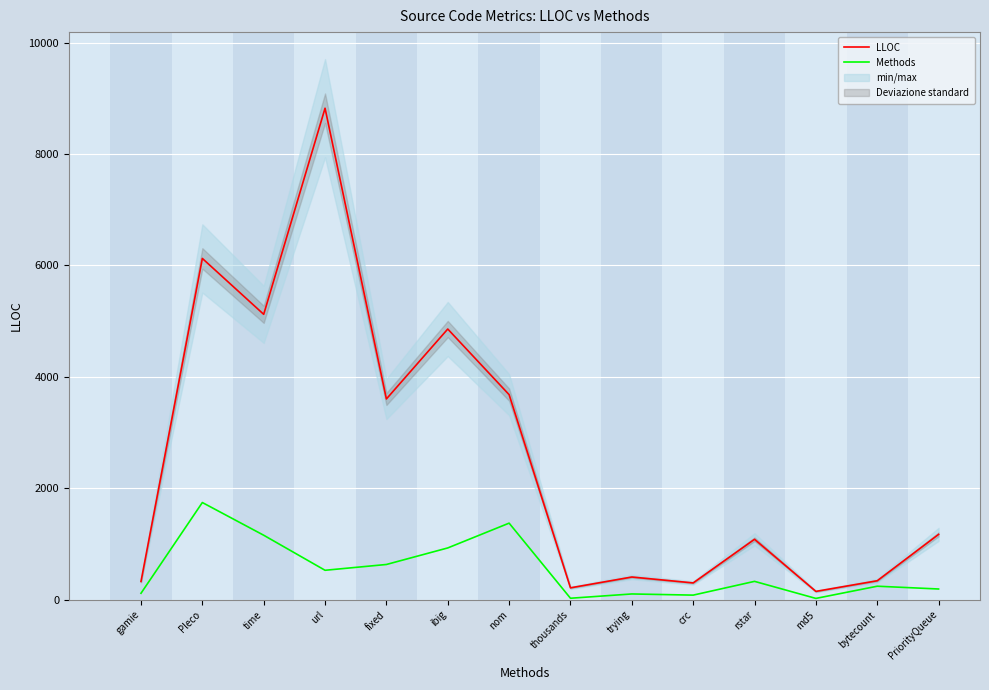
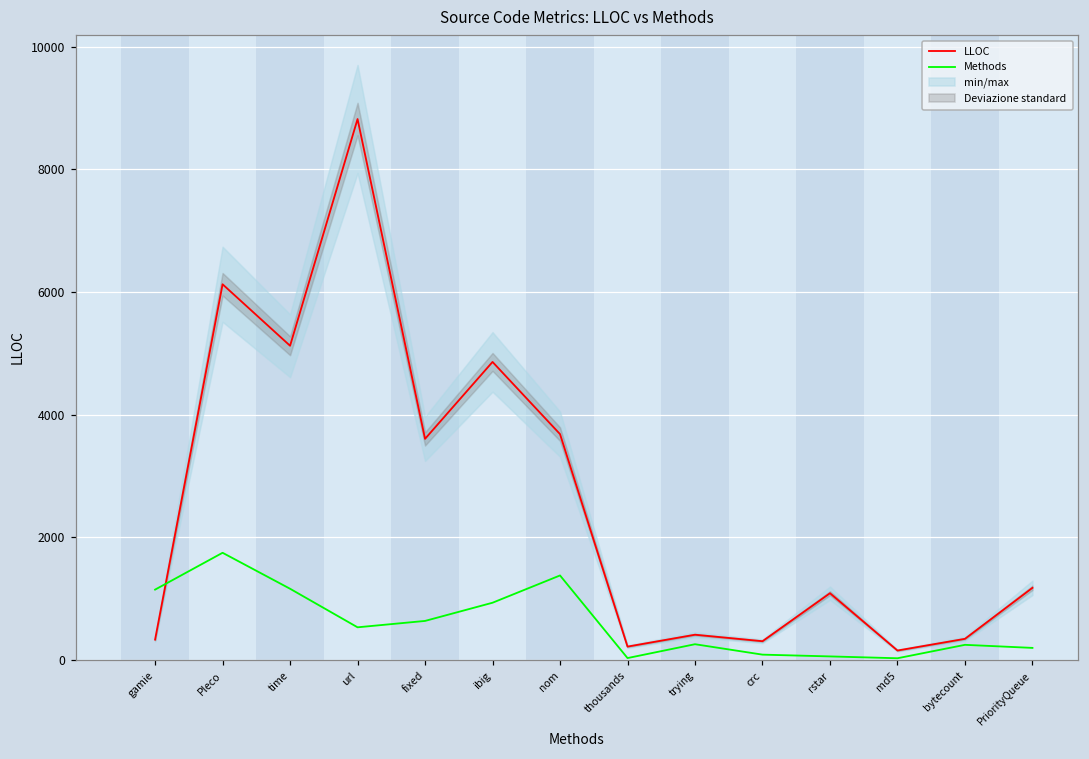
  {
    "LLOC": {
      "Pleco": 6100,
      "time": 5100,
      "url": 8800,
      "fixed": 3600,
      "ibig": 4900,
      "nom": 3700
    },
    "Methods": {
-     "gamie": 100,
+     "gamie": 1100,
      "Pleco": 1700,
      "time": 1200,
      "url": 500,
      "fixed": 600,
      "ibig": 900,
      "nom": 1400,
      "thousands": 0,
-     "trying": 100,
+     "trying": 300,
      "crc": 100,
-     "rstar": 300,
+     "rstar": 100,
      "md5": 0,
      "bytecount": 200,
      "PriorityQueue": 200
    }
  }
